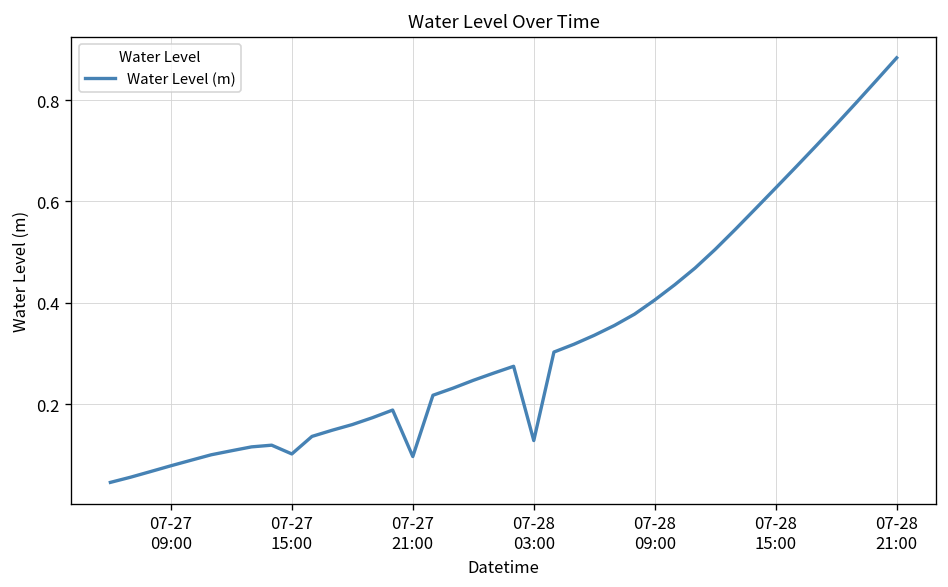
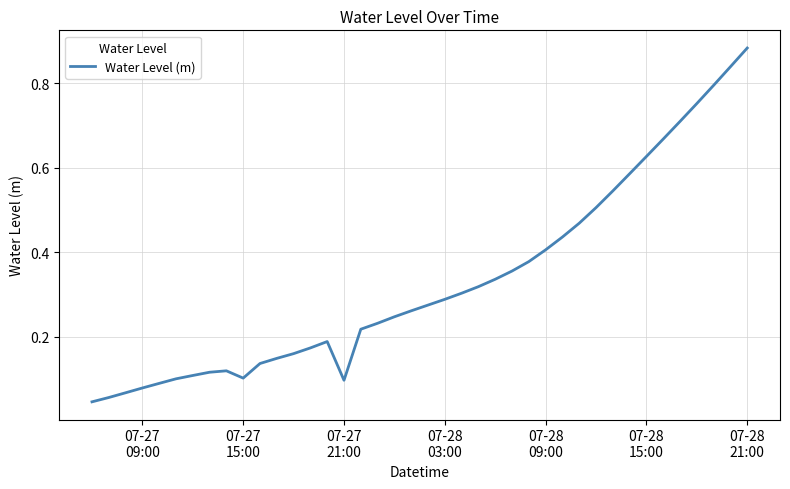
  {
    "07-27 09:00": 0.08,
    "07-27 15:00": 0.10,
    "07-27 21:00": 0.10,
-   "07-28 03:00": 0.13,
+   "07-28 03:00": 0.29,
    "07-28 09:00": 0.41,
    "07-28 15:00": 0.63,
    "07-28 21:00": 0.88
  }
